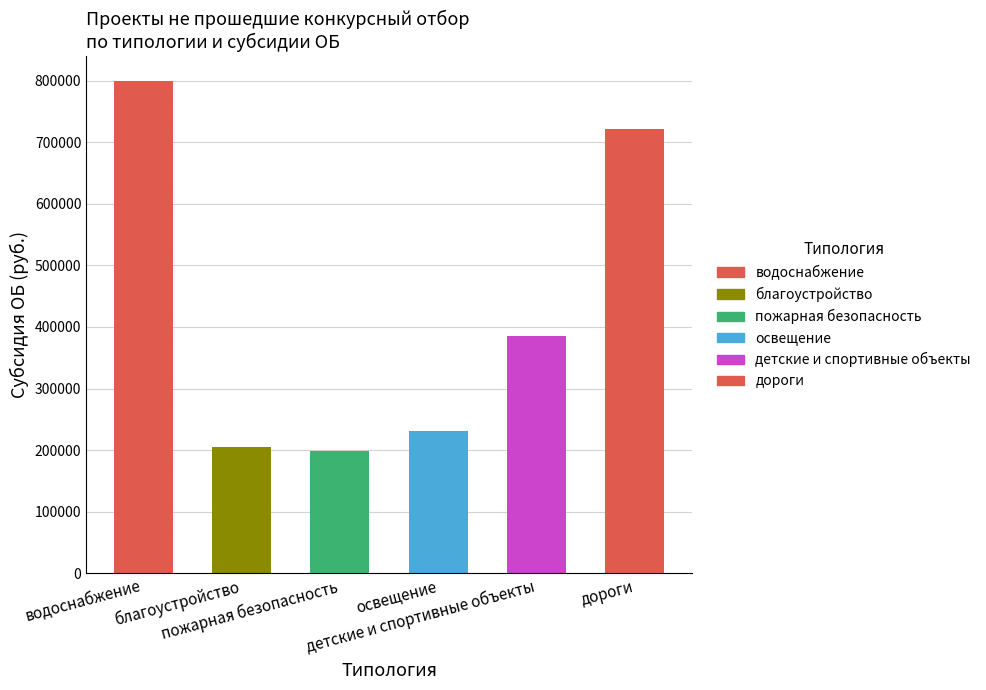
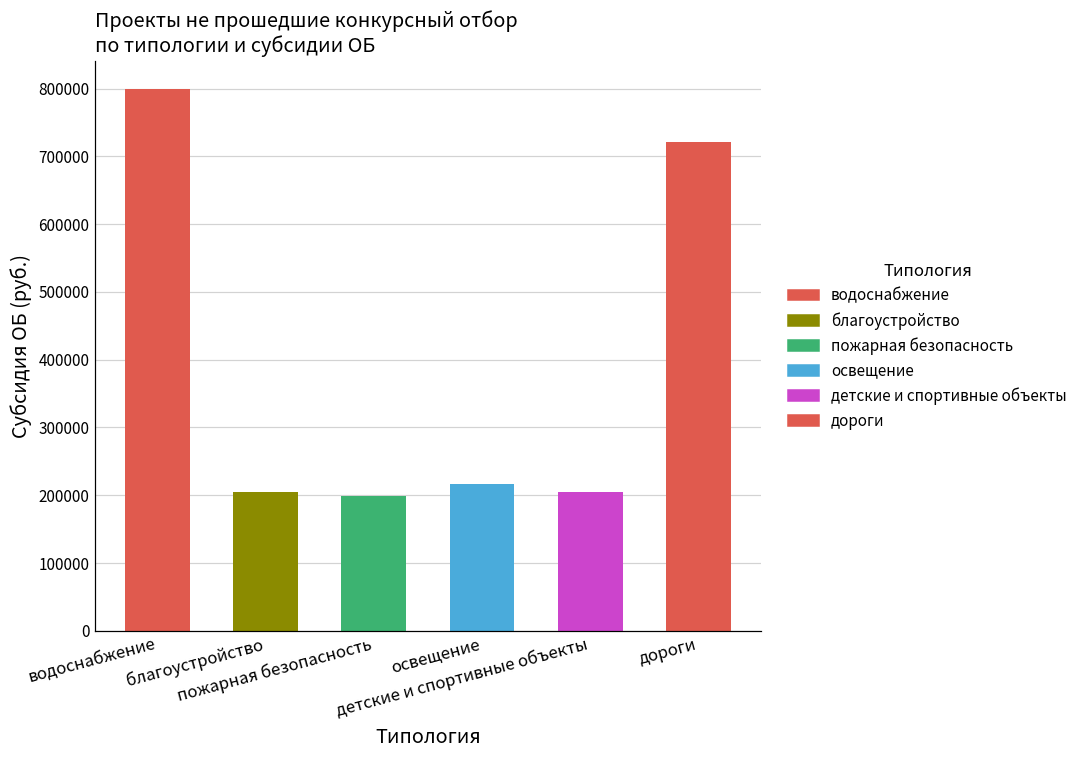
  {
    "водоснабжение": 800000,
    "благоустройство": 200000,
    "пожарная безопасность": 200000,
-   "освещение": 230000,
-   "детские и спортивные объекты": 390000,
+   "освещение": 220000,
+   "детские и спортивные объекты": 210000,
    "дороги": 720000
  }
